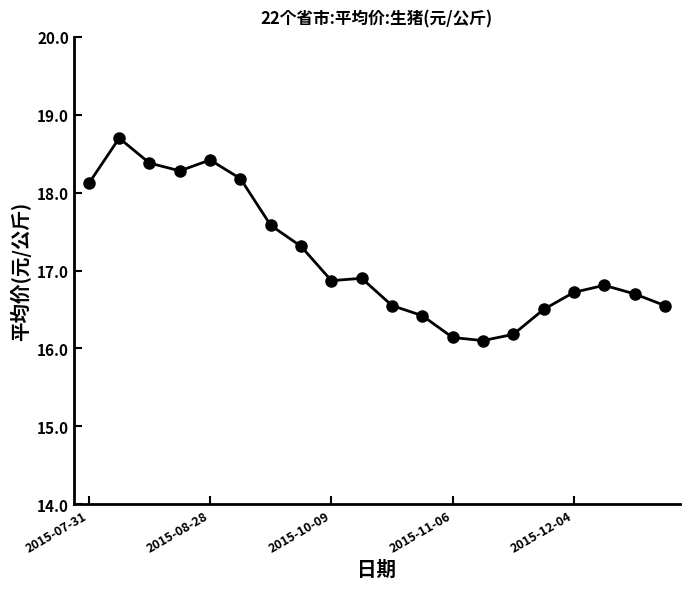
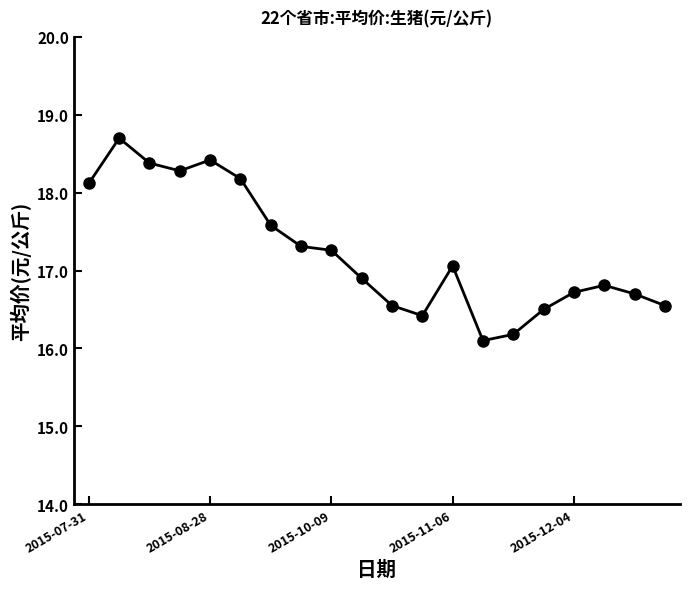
  {
    "2015-07-31": 18.1,
    "2015-08-28": 18.4,
-   "2015-10-09": 16.9,
-   "2015-11-06": 16.1,
+   "2015-10-09": 17.3,
+   "2015-11-06": 17.1,
    "2015-12-04": 16.7
  }
